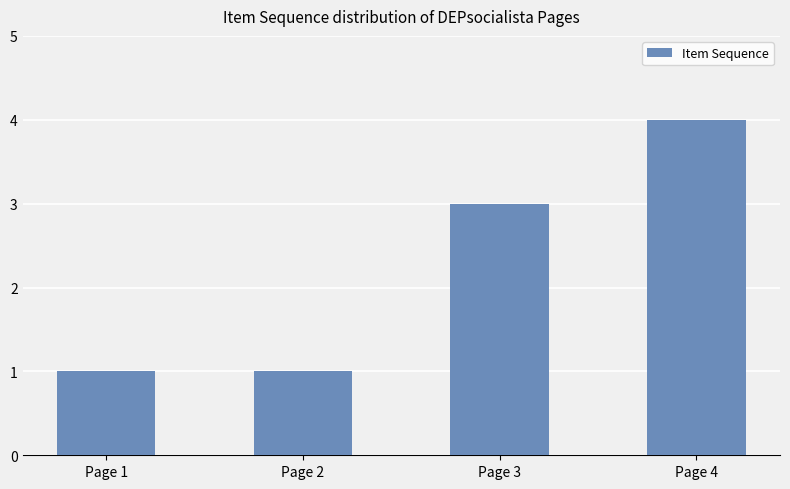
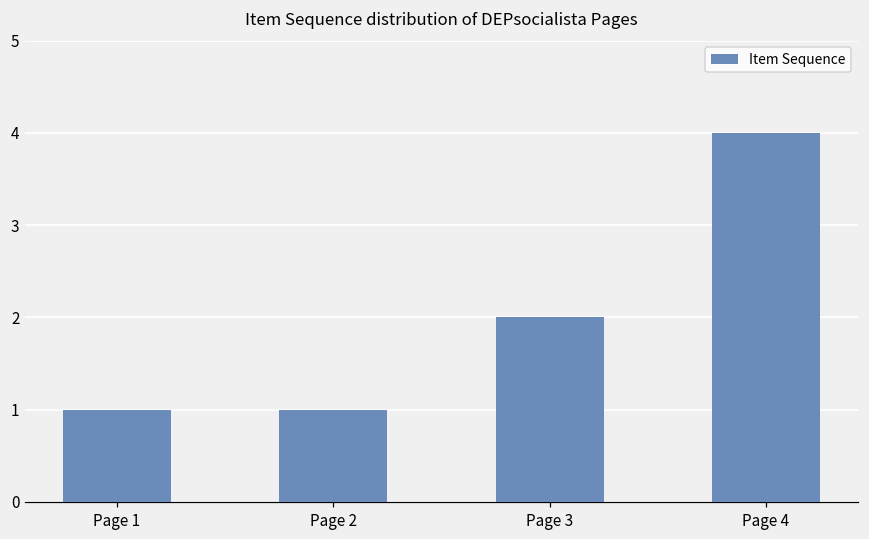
  {
    "Page 1": 1,
    "Page 2": 1,
-   "Page 3": 3,
+   "Page 3": 2,
    "Page 4": 4
  }
